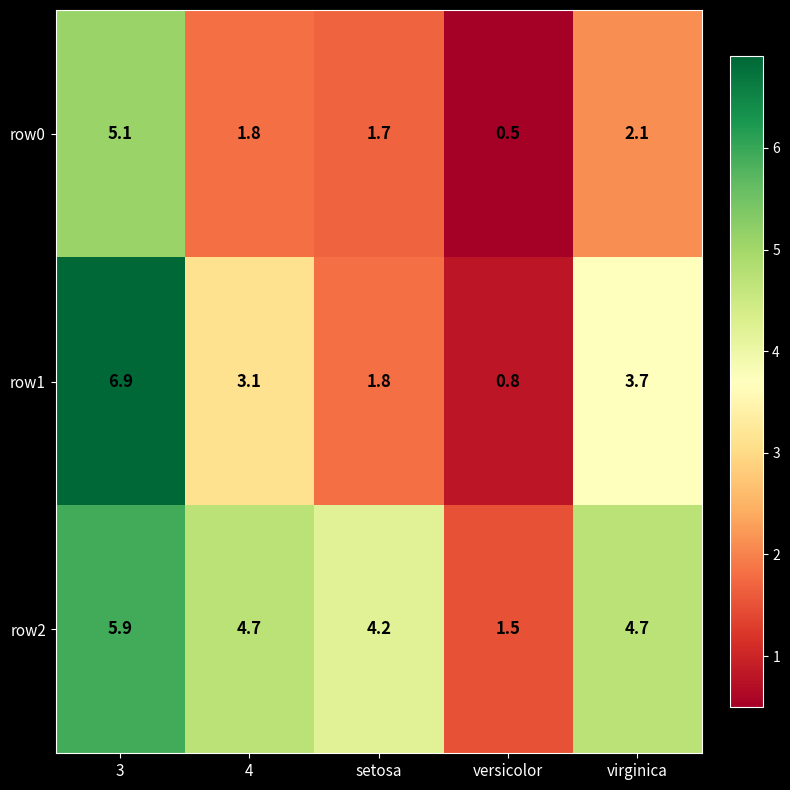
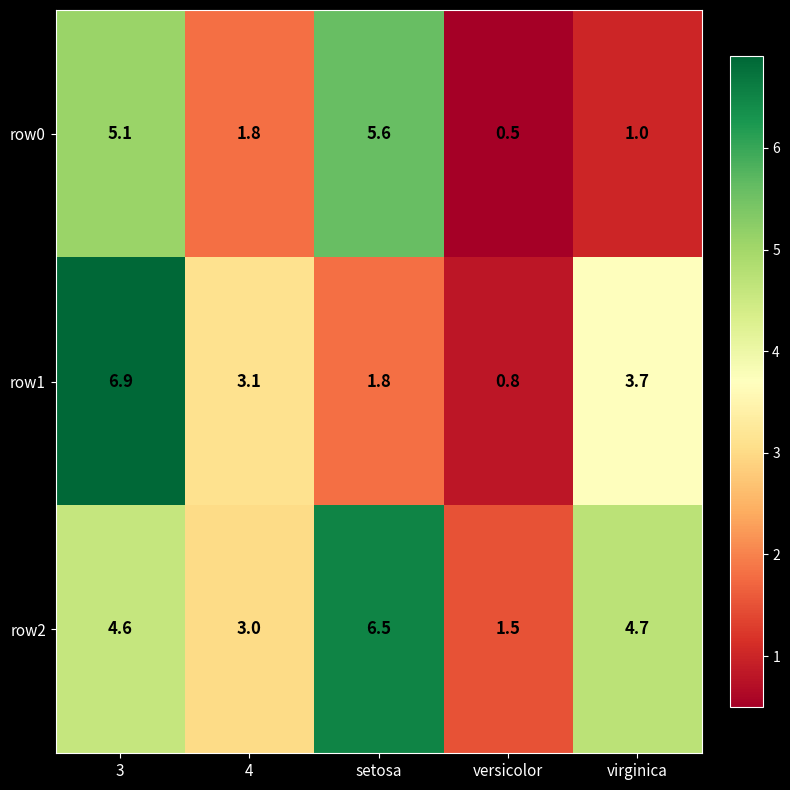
  {
    "row0": {
      "3": 5.1,
      "4": 1.8,
-     "setosa": 1.7,
+     "setosa": 5.6,
      "versicolor": 0.5,
-     "virginica": 2.1
+     "virginica": 1.0
    },
    "row1": {
      "3": 6.9,
      "4": 3.1,
      "setosa": 1.8,
      "versicolor": 0.8,
      "virginica": 3.7
    },
    "row2": {
-     "3": 5.9,
-     "4": 4.7,
-     "setosa": 4.2,
+     "3": 4.6,
+     "4": 3.0,
+     "setosa": 6.5,
      "versicolor": 1.5,
      "virginica": 4.7
    }
  }
